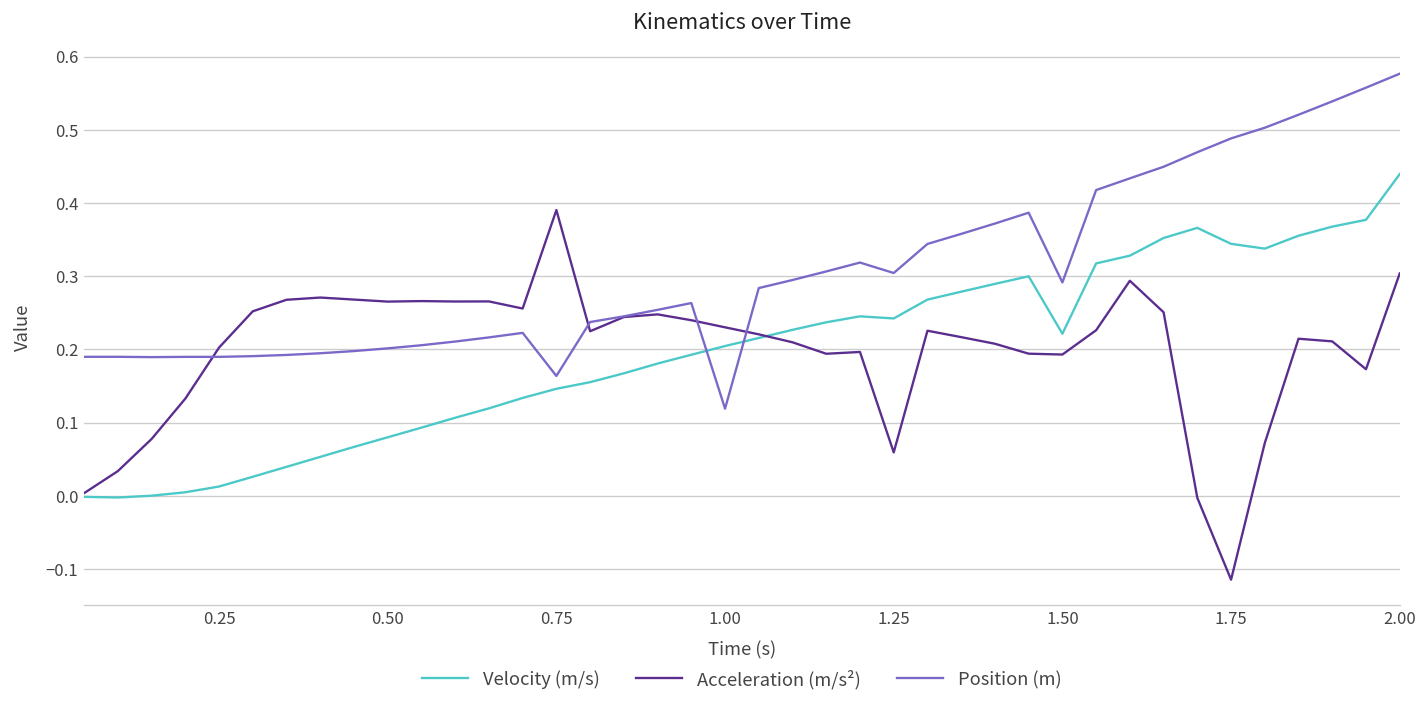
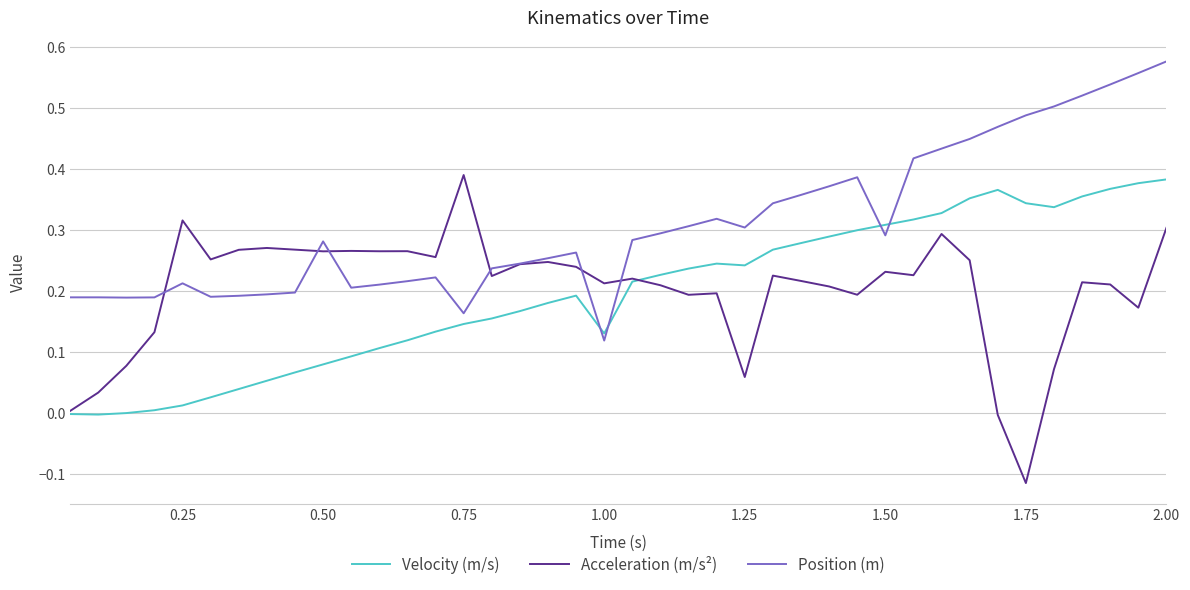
  {
    "Velocity (m/s)": {
      "0.25": 0.01,
      "0.50": 0.08,
      "0.75": 0.15,
-     "1.00": 0.20,
+     "1.00": 0.13,
      "1.25": 0.24,
-     "1.50": 0.22,
+     "1.50": 0.31,
      "1.75": 0.34,
-     "2.00": 0.44
+     "2.00": 0.38
    },
    "Acceleration (m/s²)": {
-     "0.25": 0.20,
+     "0.25": 0.32,
      "0.50": 0.27,
      "0.75": 0.39,
-     "1.00": 0.23,
+     "1.00": 0.21,
      "1.25": 0.06,
-     "1.50": 0.19,
+     "1.50": 0.23,
      "1.75": -0.11,
      "2.00": 0.30
    },
    "Position (m)": {
-     "0.25": 0.19,
-     "0.50": 0.20,
+     "0.25": 0.21,
+     "0.50": 0.28,
      "0.75": 0.16,
      "1.00": 0.12,
      "1.25": 0.30,
      "1.50": 0.29,
      "1.75": 0.49,
      "2.00": 0.58
    }
  }
